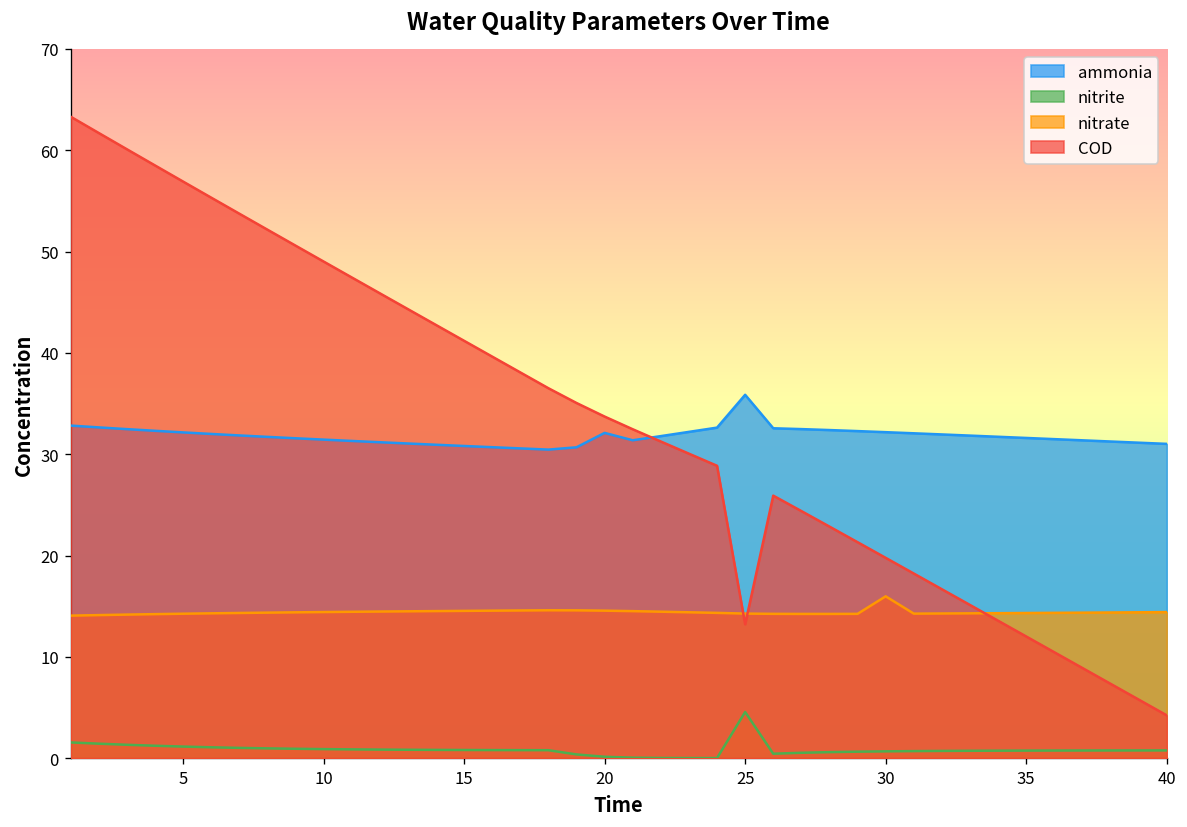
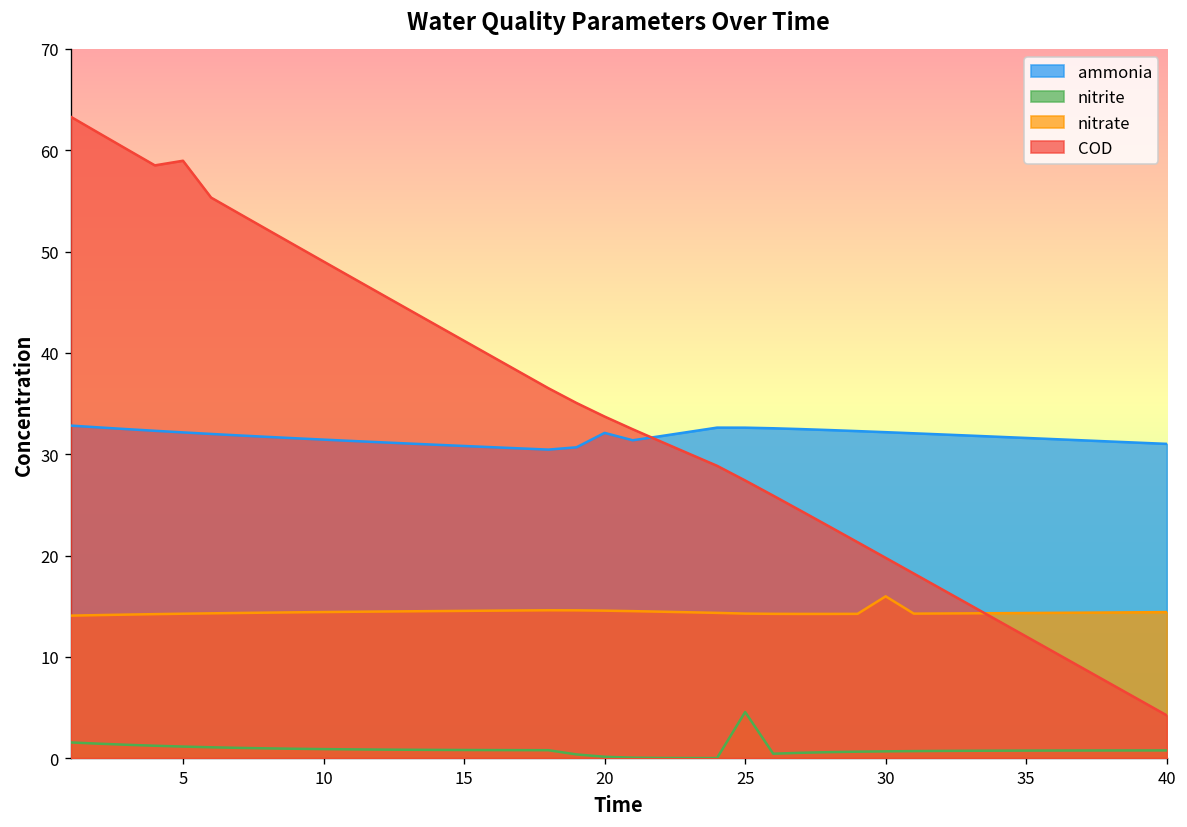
  {
    "ammonia": {
      "5": 32,
      "10": 31,
      "15": 31,
      "20": 32,
-     "25": 36,
+     "25": 33,
      "30": 32,
      "35": 32,
      "40": 31
    },
    "nitrite": {
      "5": 1,
      "10": 1,
      "15": 1,
      "20": 0,
      "25": 5,
      "30": 1,
      "35": 1,
      "40": 1
    },
    "nitrate": {
      "5": 14,
      "10": 14,
      "15": 15,
      "20": 15,
      "25": 14,
      "30": 16,
      "35": 14,
      "40": 14
    },
    "COD": {
-     "5": 57,
+     "5": 59,
      "10": 49,
      "15": 41,
      "20": 34,
-     "25": 13,
+     "25": 27,
      "30": 20,
      "35": 12,
      "40": 4
    }
  }
